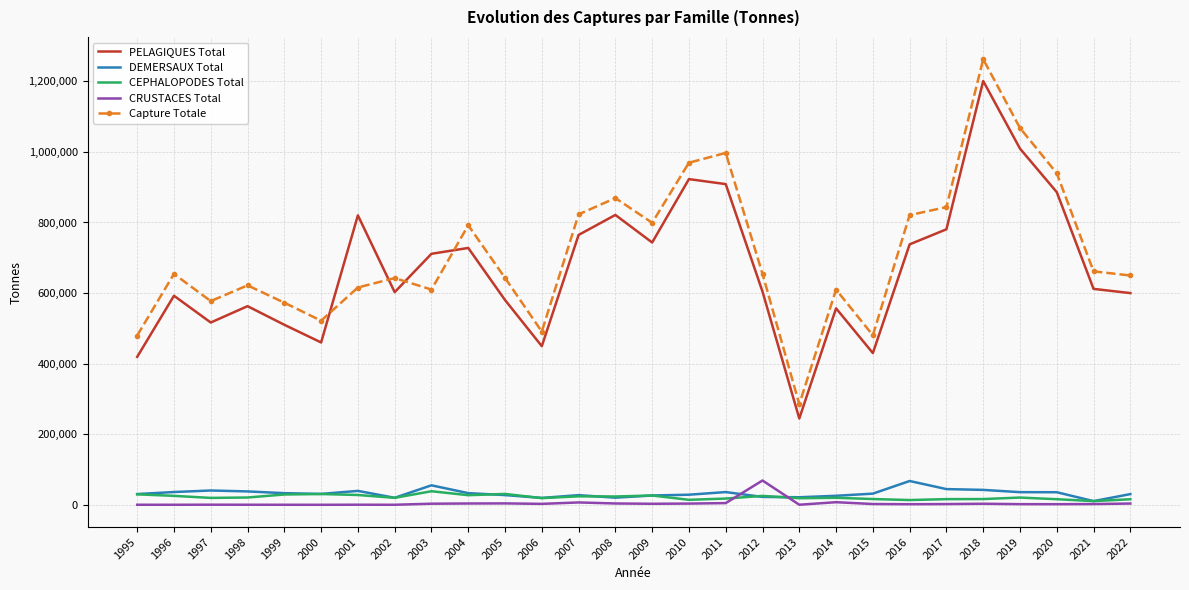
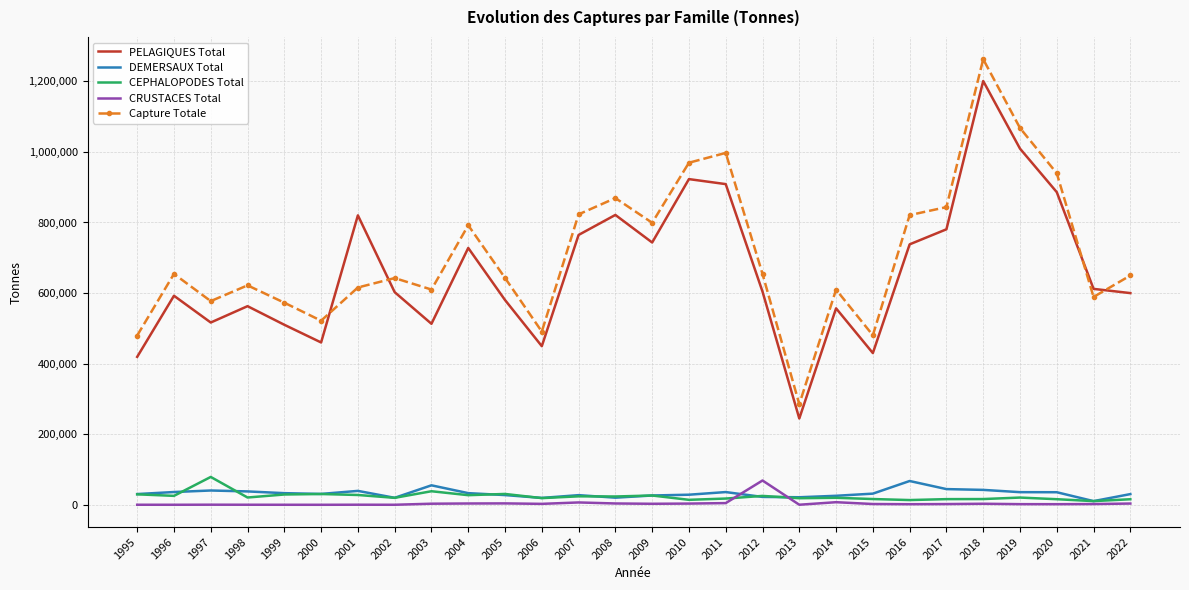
  {
    "PELAGIQUES Total": {
      "1995": "420,000",
      "1996": "590,000",
      "1997": "520,000",
      "1998": "560,000",
      "1999": "510,000",
      "2000": "460,000",
      "2001": "820,000",
      "2002": "600,000",
-     "2003": "710,000",
+     "2003": "510,000",
      "2004": "730,000",
      "2005": "580,000",
      "2006": "450,000",
      "2007": "760,000",
      "2008": "820,000",
      "2009": "740,000",
      "2010": "920,000",
      "2011": "910,000",
      "2012": "600,000",
      "2013": "240,000",
      "2014": "560,000",
      "2015": "430,000",
      "2016": "740,000",
      "2017": "780,000",
      "2018": "1,200,000",
      "2019": "1,010,000",
      "2020": "890,000",
      "2021": "610,000",
      "2022": "600,000"
    },
    "DEMERSAUX Total": {
      "1996": "40,000",
      "1997": "40,000",
      "1998": "40,000",
      "2001": "40,000",
      "2003": "60,000",
      "2010": "30,000",
      "2011": "40,000",
      "2015": "30,000",
      "2016": "70,000",
      "2017": "40,000",
      "2018": "40,000",
      "2019": "40,000",
      "2020": "40,000",
      "2022": "30,000"
    },
    "CEPHALOPODES Total": {
      "1996": "30,000",
-     "1997": "20,000",
+     "1997": "80,000",
      "1998": "20,000",
      "2001": "30,000",
      "2003": "40,000",
      "2010": "10,000",
      "2011": "20,000",
      "2015": "20,000",
      "2016": "10,000",
      "2017": "20,000",
      "2018": "20,000",
      "2019": "20,000",
      "2020": "20,000",
      "2022": "20,000"
    },
    "CRUSTACES Total": {
      "1995": "0",
      "1996": "0",
      "1997": "0",
      "1998": "0",
      "1999": "0",
      "2000": "0",
      "2001": "0",
      "2002": "0",
      "2003": "0",
      "2004": "0",
      "2005": "0",
      "2006": "0",
      "2007": "10,000",
      "2008": "0",
      "2009": "0",
      "2010": "0",
      "2011": "0",
      "2012": "70,000",
      "2013": "0",
      "2014": "10,000",
      "2015": "0",
      "2016": "0",
      "2017": "0",
      "2018": "0",
      "2019": "0",
      "2020": "0",
      "2021": "0",
      "2022": "0"
    },
    "Capture Totale": {
      "1995": "480,000",
      "1996": "650,000",
      "1997": "580,000",
      "1998": "620,000",
      "1999": "570,000",
      "2000": "520,000",
      "2001": "620,000",
      "2002": "640,000",
      "2003": "610,000",
      "2004": "790,000",
      "2005": "640,000",
      "2006": "490,000",
      "2007": "820,000",
      "2008": "870,000",
      "2009": "800,000",
      "2010": "970,000",
      "2011": "1,000,000",
      "2012": "650,000",
      "2013": "290,000",
      "2014": "610,000",
      "2015": "480,000",
      "2016": "820,000",
      "2017": "840,000",
      "2018": "1,260,000",
      "2019": "1,070,000",
      "2020": "940,000",
-     "2021": "660,000",
+     "2021": "590,000",
      "2022": "650,000"
    }
  }
